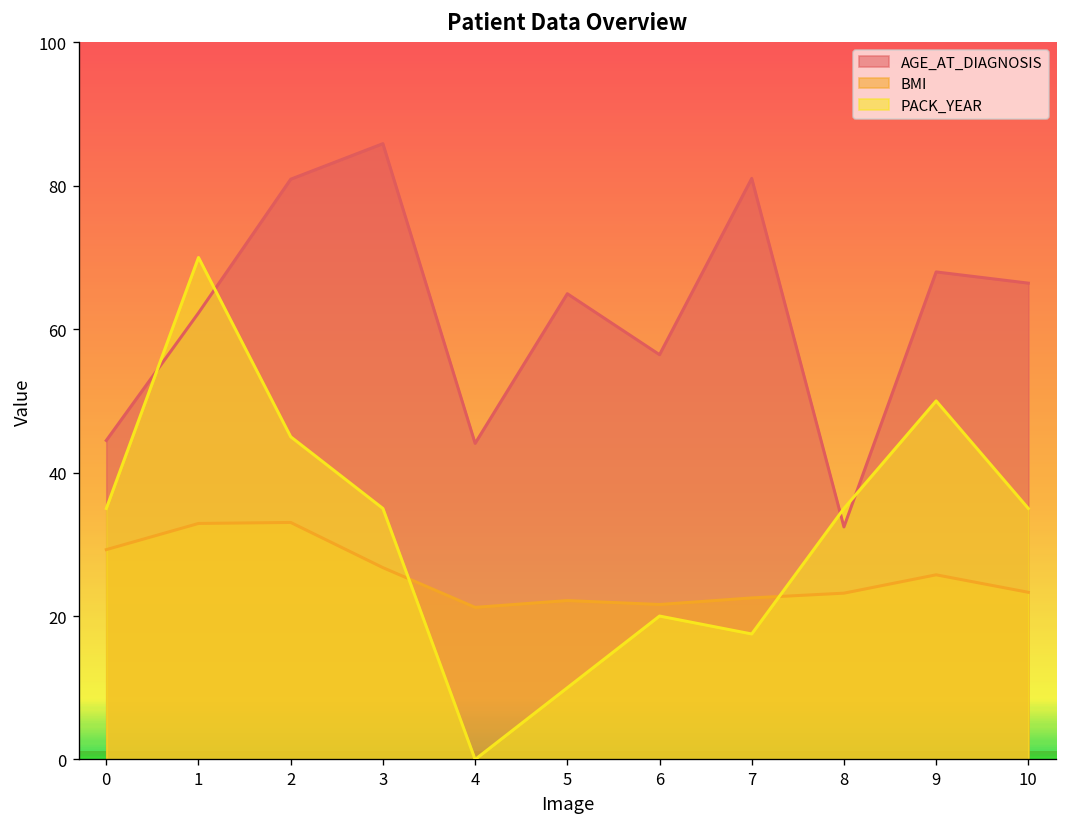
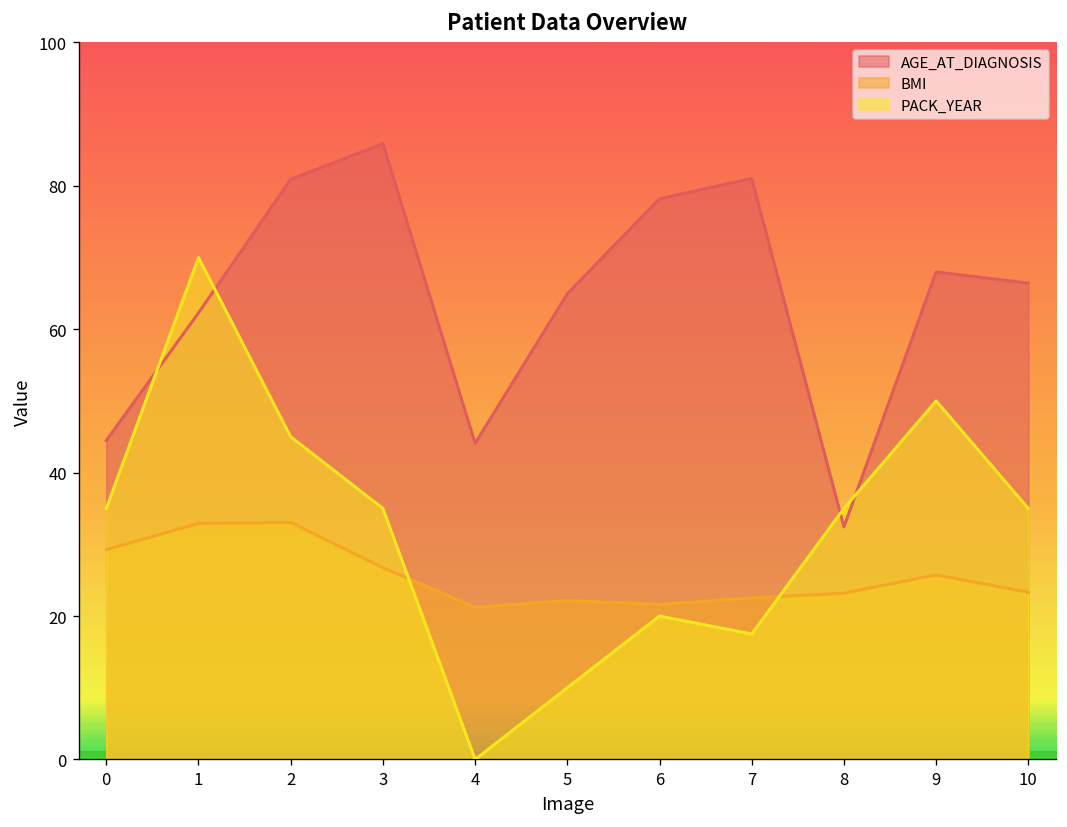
  {
    "AGE_AT_DIAGNOSIS": {
      "0": 44,
      "1": 62,
      "2": 81,
      "3": 86,
      "4": 44,
      "5": 65,
-     "6": 56,
+     "6": 78,
      "7": 81,
      "8": 32,
      "9": 68,
      "10": 66
    }
  }
